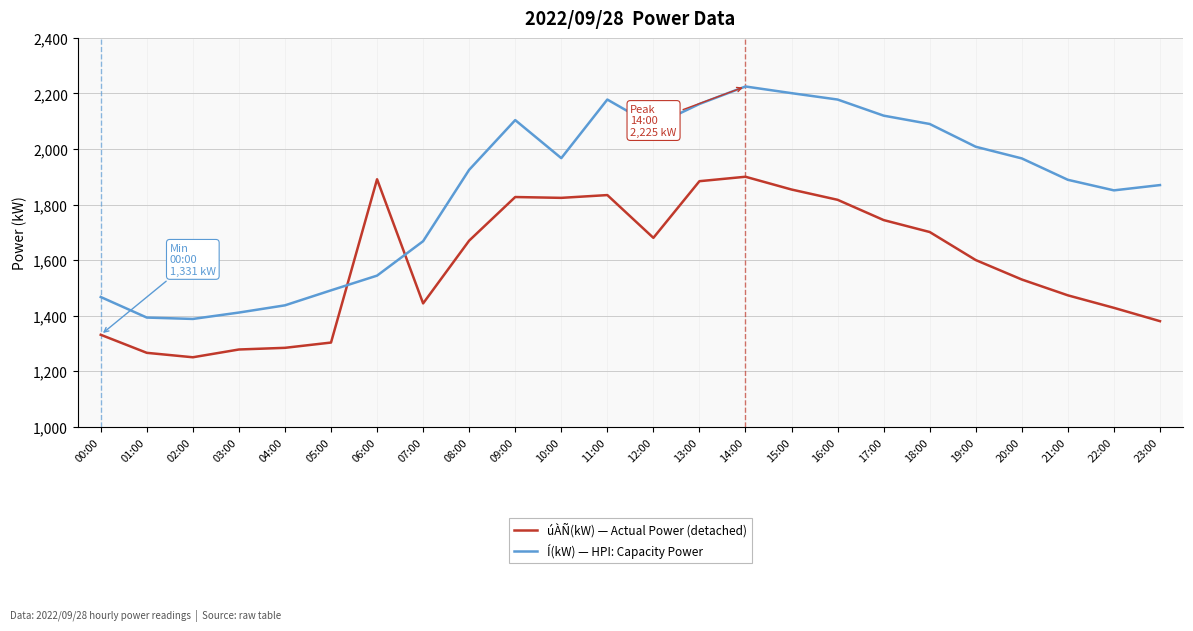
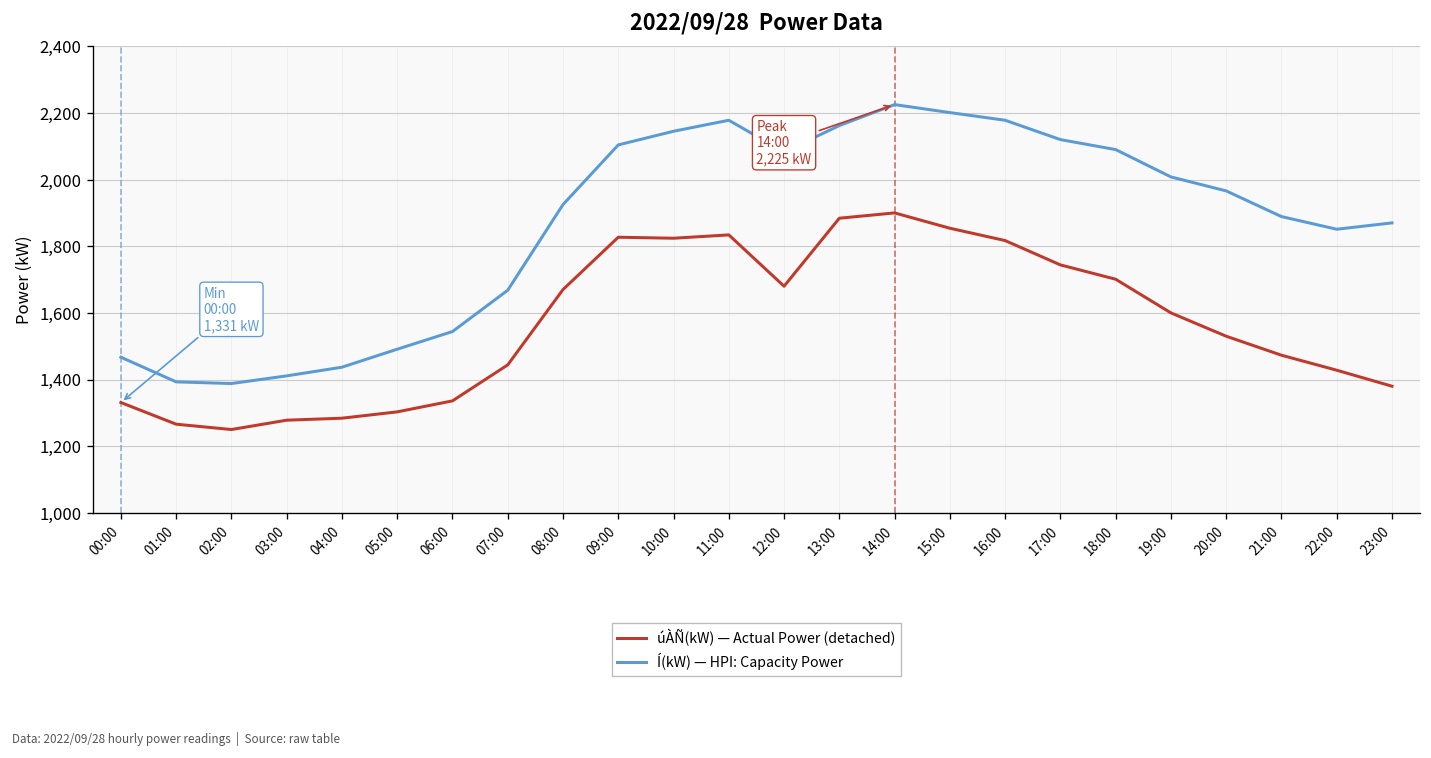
  {
    "úÀÑ(kW) — Actual Power (detached)": {
      "00:00": "1,330",
      "01:00": "1,270",
      "02:00": "1,250",
      "03:00": "1,280",
      "04:00": "1,280",
      "05:00": "1,300",
-     "06:00": "1,890",
+     "06:00": "1,340",
      "07:00": "1,440",
      "08:00": "1,670",
      "09:00": "1,830",
      "10:00": "1,820",
      "11:00": "1,830",
      "12:00": "1,680",
      "13:00": "1,880",
      "14:00": "1,900",
      "15:00": "1,850",
      "16:00": "1,820",
      "17:00": "1,740",
      "18:00": "1,700",
      "19:00": "1,600",
      "20:00": "1,530",
      "21:00": "1,470",
      "22:00": "1,430",
      "23:00": "1,380"
    },
    "Í(kW) — HPI: Capacity Power": {
      "00:00": "1,470",
      "03:00": "1,410",
      "04:00": "1,440",
      "05:00": "1,490",
      "06:00": "1,540",
      "07:00": "1,670",
      "08:00": "1,930",
      "09:00": "2,100",
-     "10:00": "1,970",
+     "10:00": "2,150",
      "11:00": "2,180",
      "14:00": "2,230",
      "15:00": "2,200",
      "16:00": "2,180",
      "17:00": "2,120",
      "18:00": "2,090",
      "19:00": "2,010",
      "20:00": "1,970",
      "21:00": "1,890",
      "22:00": "1,850",
      "23:00": "1,870"
    }
  }
